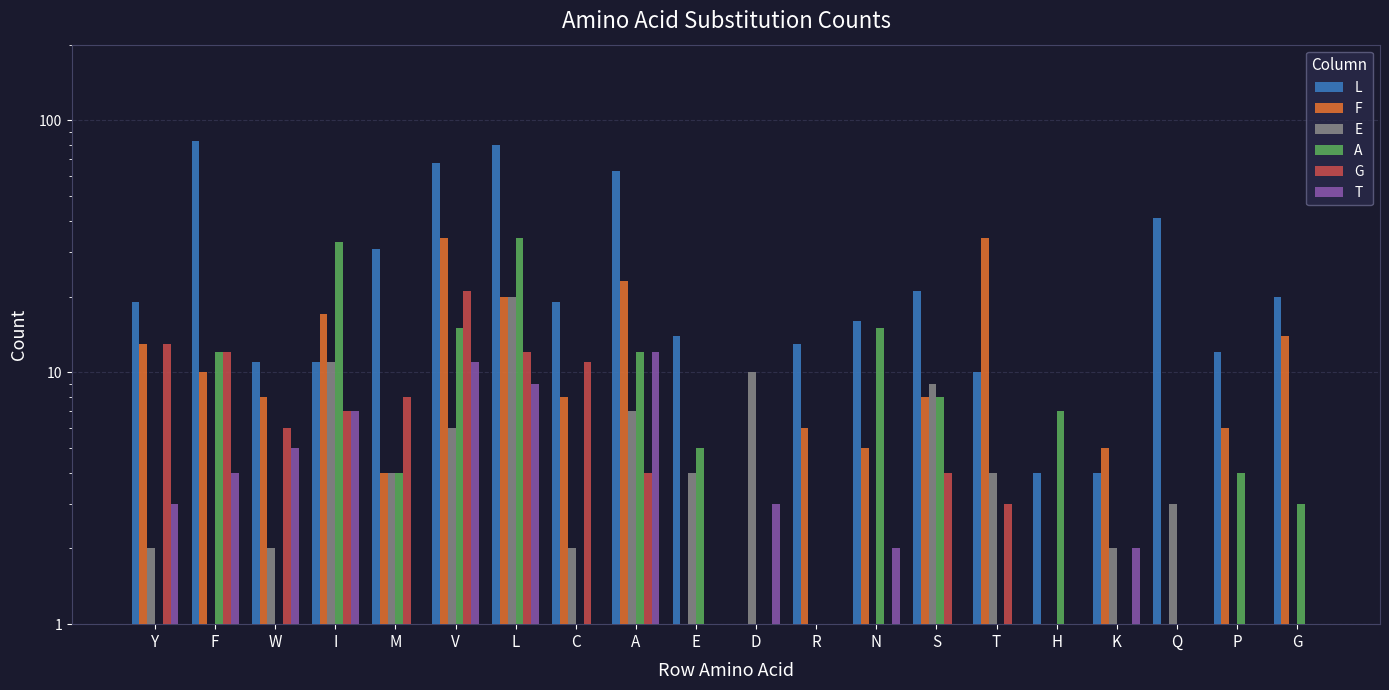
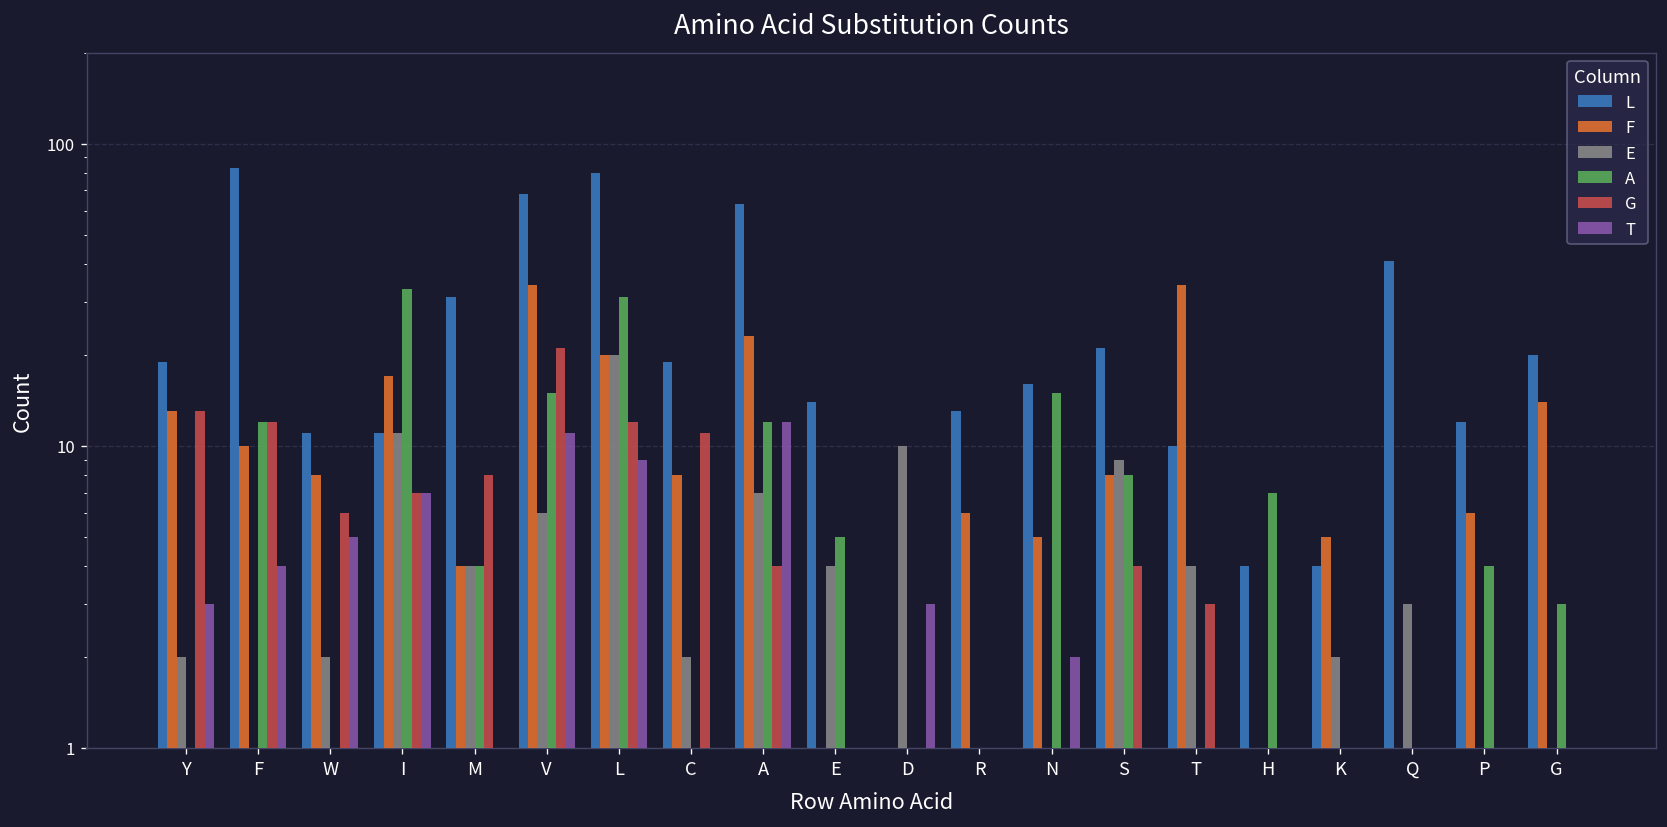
  {
    "L": {
      "Y": 19,
      "F": 83,
      "W": 11,
      "I": 11,
      "M": 31,
      "V": 68,
      "L": 80,
      "C": 19,
      "A": 63,
      "E": 14,
      "R": 13,
      "N": 16,
      "S": 21,
      "T": 10,
      "H": 4,
      "K": 4,
      "Q": 41,
      "P": 12,
      "G": 20
    },
    "E": {
      "Y": 2,
      "W": 2,
      "I": 11,
      "M": 4,
      "V": 6,
      "L": 20,
      "C": 2,
      "A": 7,
      "E": 4,
      "D": 10,
      "R": 1,
      "S": 9,
      "T": 4,
      "K": 2,
      "Q": 3,
      "P": 1,
      "G": 1
    },
    "A": {
      "F": 12,
      "W": 1,
      "I": 33,
      "M": 4,
      "V": 15,
-     "L": 34,
+     "L": 31,
      "A": 12,
      "E": 5,
      "D": 1,
      "N": 15,
      "S": 8,
      "T": 1,
      "H": 7,
      "P": 4,
      "G": 3
    },
    "T": {
      "Y": 3,
      "F": 4,
      "W": 5,
      "I": 7,
      "V": 11,
      "L": 9,
      "A": 12,
      "D": 3,
      "N": 2,
-     "K": 2,
+     "K": 1,
      "Q": 1
    }
  }
